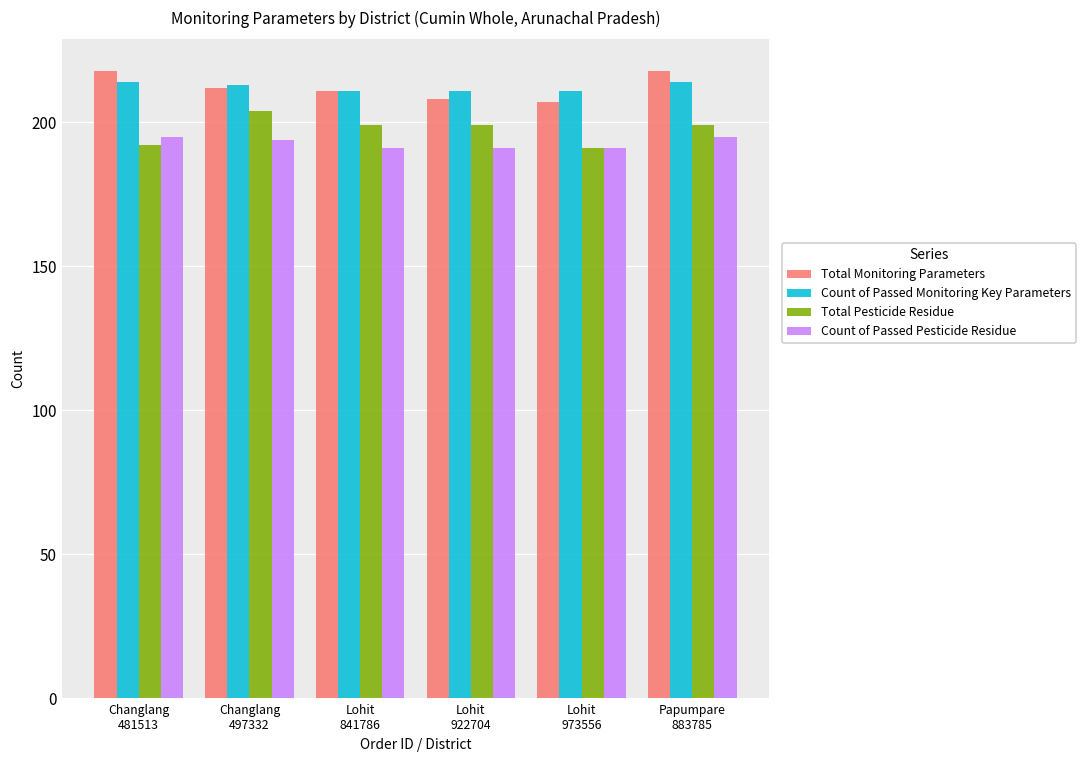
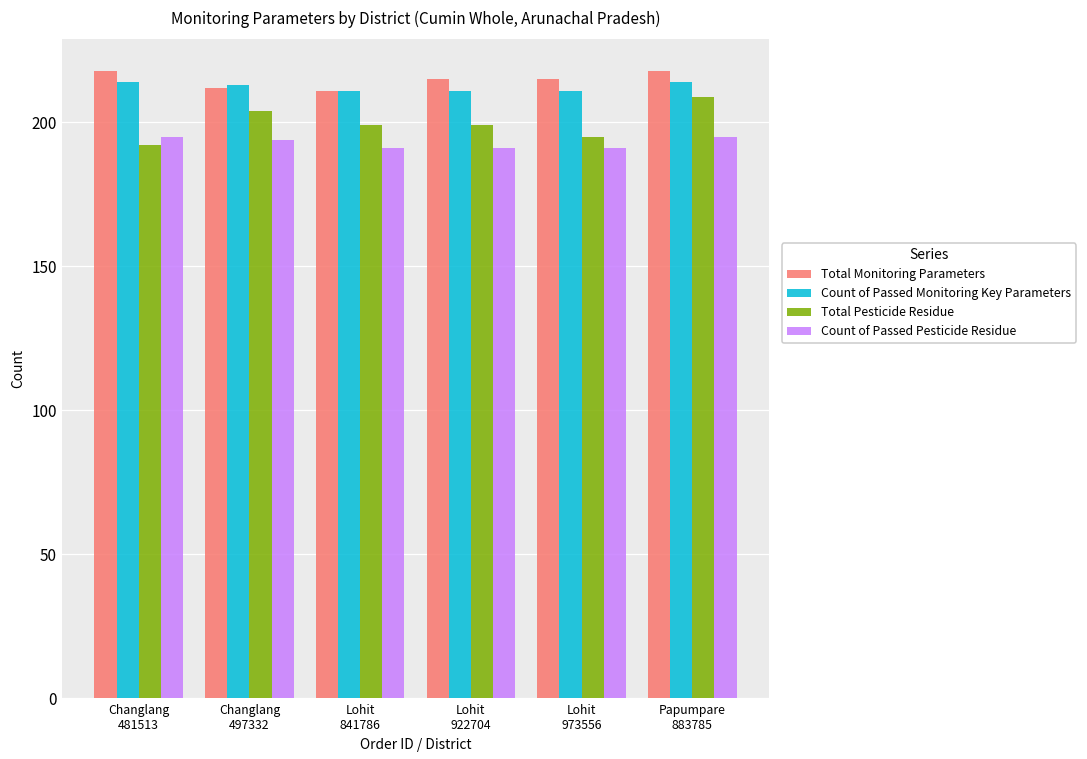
  {
    "Total Monitoring Parameters": {
      "Changlang 481513": 218,
      "Changlang 497332": 212,
      "Lohit 841786": 211,
-     "Lohit 922704": 208,
-     "Lohit 973556": 207,
+     "Lohit 922704": 215,
+     "Lohit 973556": 215,
      "Papumpare 883785": 218
    },
    "Count of Passed Monitoring Key Parameters": {
      "Changlang 481513": 214,
      "Changlang 497332": 213,
      "Lohit 841786": 211,
      "Lohit 922704": 211,
      "Lohit 973556": 211,
      "Papumpare 883785": 214
    },
    "Total Pesticide Residue": {
      "Changlang 481513": 192,
      "Changlang 497332": 204,
      "Lohit 841786": 199,
      "Lohit 922704": 199,
-     "Lohit 973556": 191,
-     "Papumpare 883785": 199
+     "Lohit 973556": 195,
+     "Papumpare 883785": 209
    },
    "Count of Passed Pesticide Residue": {
      "Changlang 481513": 195,
      "Changlang 497332": 194,
      "Lohit 841786": 191,
      "Lohit 922704": 191,
      "Lohit 973556": 191,
      "Papumpare 883785": 195
    }
  }
